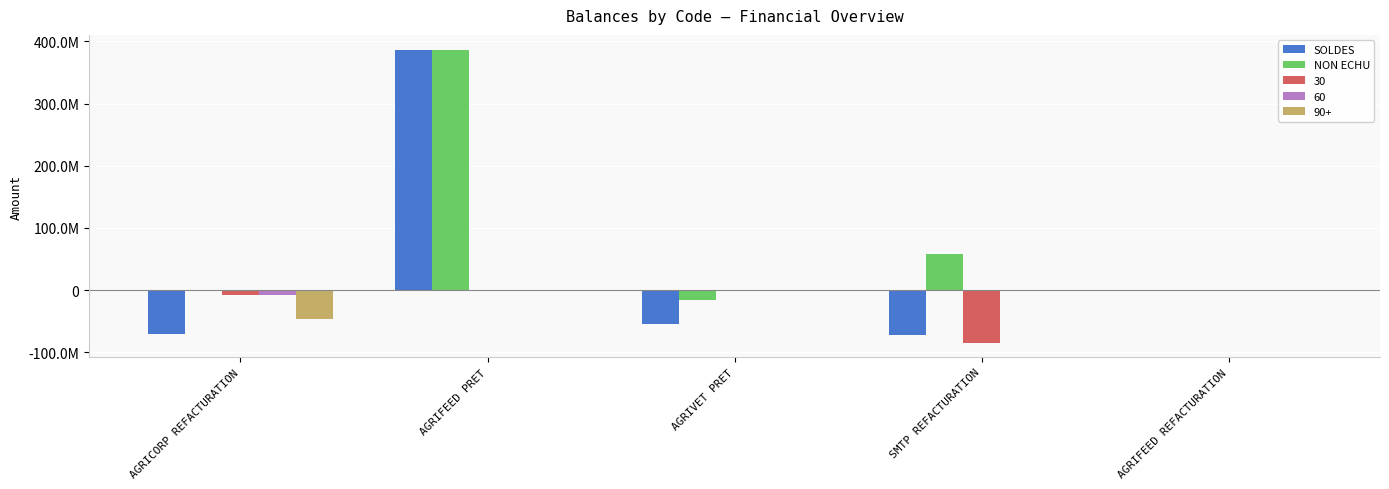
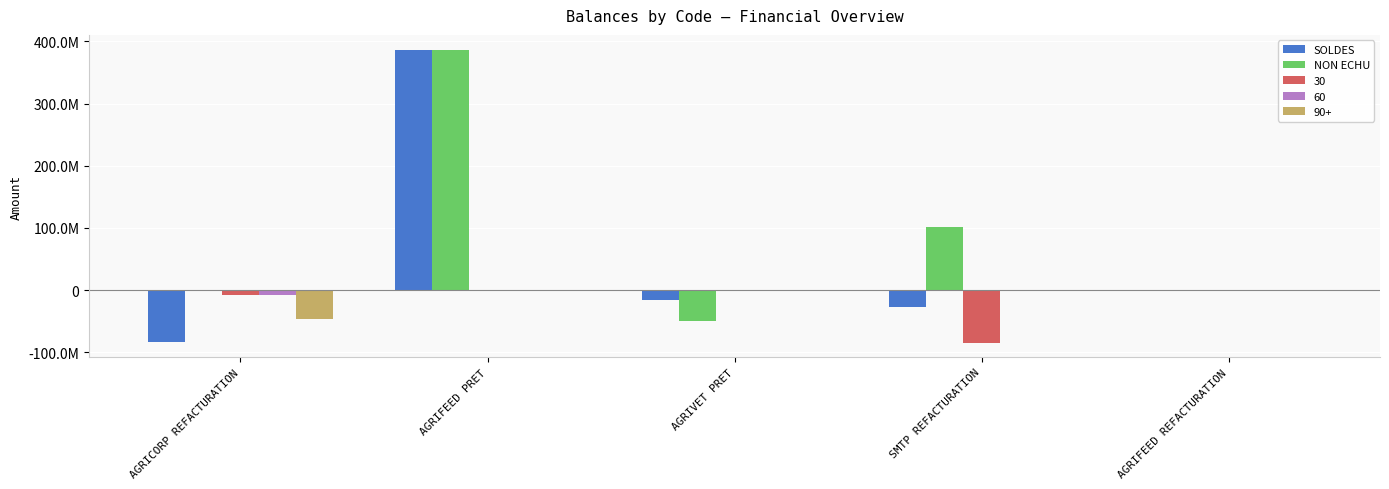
  {
    "SOLDES": {
-     "AGRICORP REFACTURATION": -70000000,
+     "AGRICORP REFACTURATION": -80000000,
      "AGRIFEED PRET": 390000000,
-     "AGRIVET PRET": -50000000,
-     "SMTP REFACTURATION": -70000000
+     "AGRIVET PRET": -20000000,
+     "SMTP REFACTURATION": -30000000
    },
    "NON ECHU": {
      "AGRICORP REFACTURATION": 0,
      "AGRIFEED PRET": 390000000,
-     "AGRIVET PRET": -20000000,
-     "SMTP REFACTURATION": 60000000,
+     "AGRIVET PRET": -50000000,
+     "SMTP REFACTURATION": 100000000,
      "AGRIFEED REFACTURATION": 0
    },
    "30": {
      "AGRICORP REFACTURATION": -10000000,
      "AGRIFEED PRET": 0,
      "AGRIVET PRET": 0,
      "SMTP REFACTURATION": -80000000
    },
    "60": {
      "AGRICORP REFACTURATION": -10000000,
      "AGRIFEED PRET": 0,
      "AGRIVET PRET": 0,
      "SMTP REFACTURATION": 0,
      "AGRIFEED REFACTURATION": 0
    },
    "90+": {
      "AGRICORP REFACTURATION": -50000000,
      "AGRIFEED PRET": 0,
      "AGRIVET PRET": 0,
      "SMTP REFACTURATION": 0,
      "AGRIFEED REFACTURATION": 0
    }
  }
